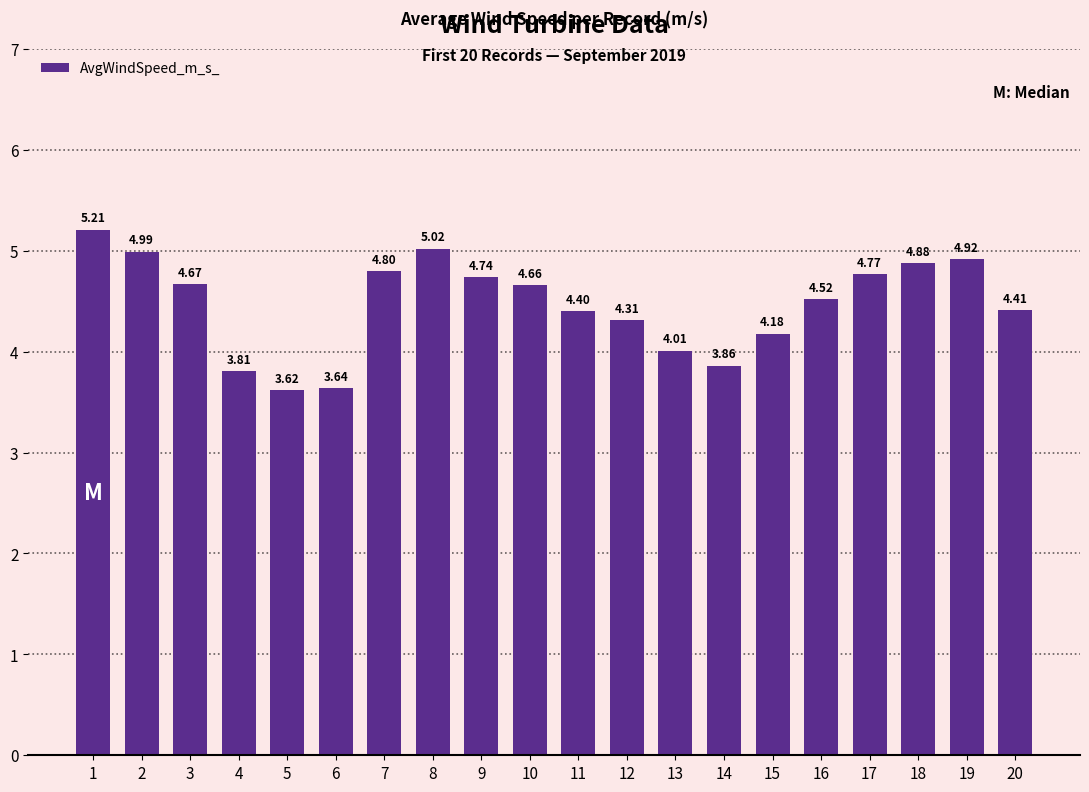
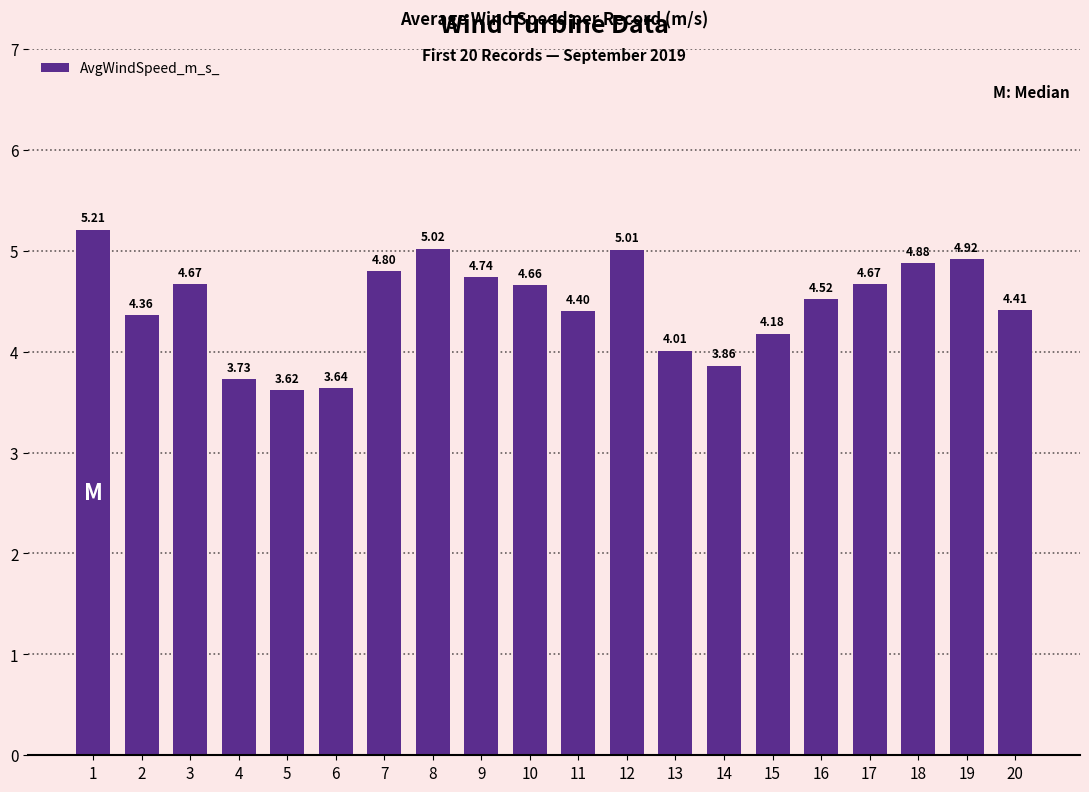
  {
    "1": 5.21,
-   "2": 4.99,
+   "2": 4.36,
    "3": 4.67,
-   "4": 3.81,
+   "4": 3.73,
    "5": 3.62,
    "6": 3.64,
    "7": 4.80,
    "8": 5.02,
    "9": 4.74,
    "10": 4.66,
    "11": 4.40,
-   "12": 4.31,
+   "12": 5.01,
    "13": 4.01,
    "14": 3.86,
    "15": 4.18,
    "16": 4.52,
-   "17": 4.77,
+   "17": 4.67,
    "18": 4.88,
    "19": 4.92,
    "20": 4.41
  }
